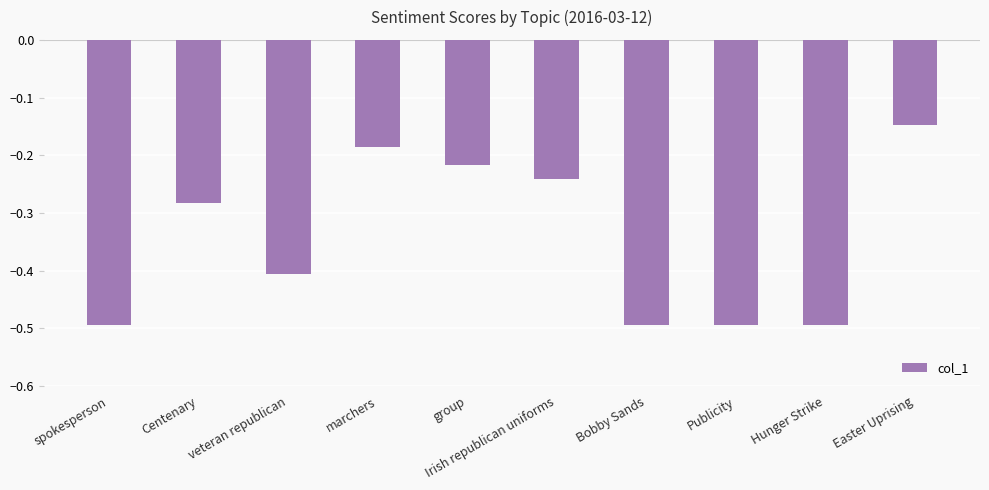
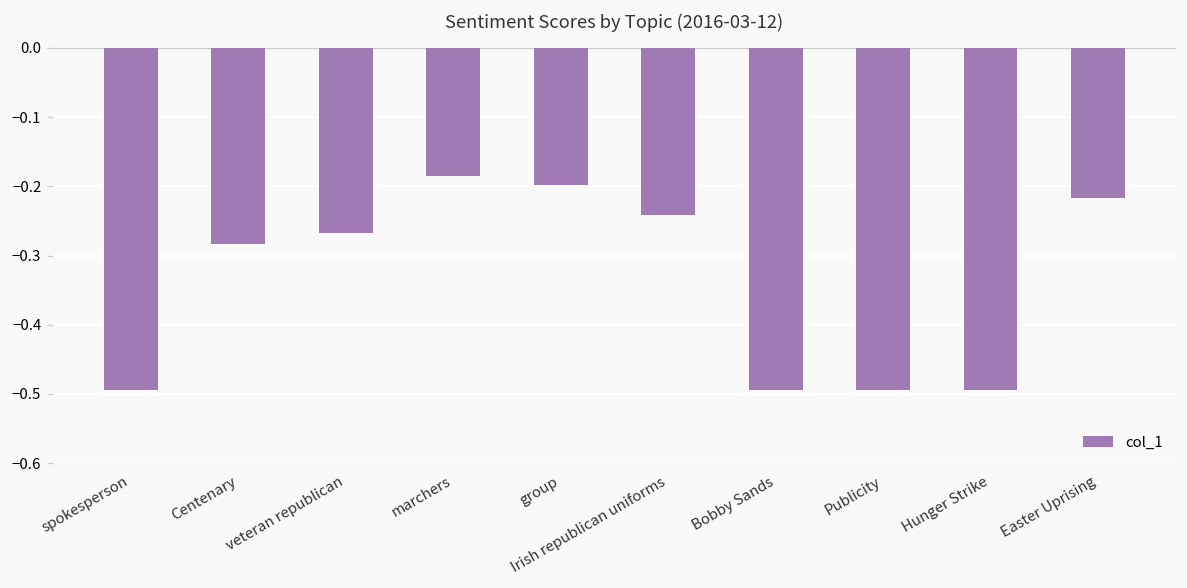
  {
    "spokesperson": -0.49,
    "Centenary": -0.28,
-   "veteran republican": -0.41,
+   "veteran republican": -0.27,
    "marchers": -0.19,
-   "group": -0.22,
+   "group": -0.20,
    "Irish republican uniforms": -0.24,
    "Bobby Sands": -0.49,
    "Publicity": -0.49,
    "Hunger Strike": -0.49,
-   "Easter Uprising": -0.15
+   "Easter Uprising": -0.22
  }
